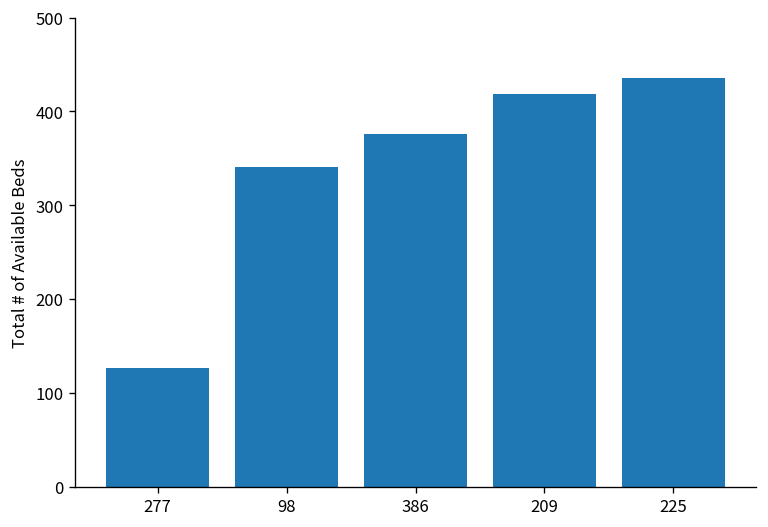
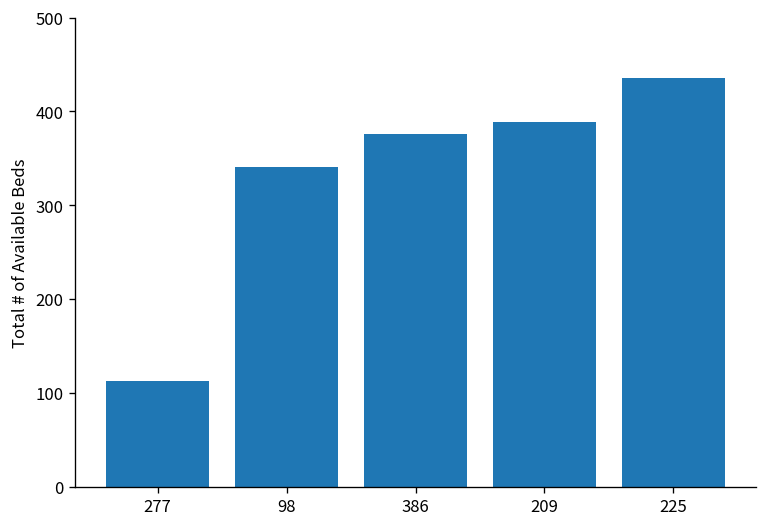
  {
-   "277": 130,
+   "277": 110,
    "98": 340,
    "386": 380,
-   "209": 420,
+   "209": 390,
    "225": 440
  }
